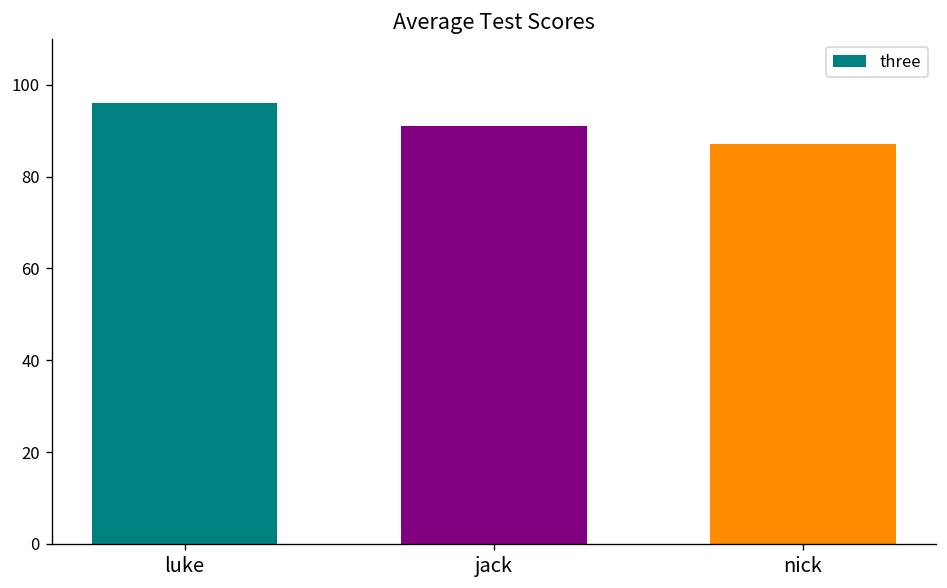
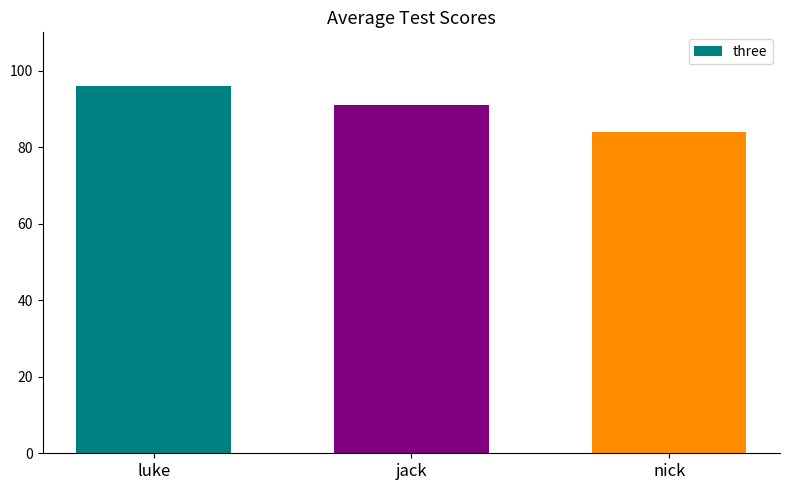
  {
    "luke": 96,
    "jack": 91,
-   "nick": 87
+   "nick": 84
  }
